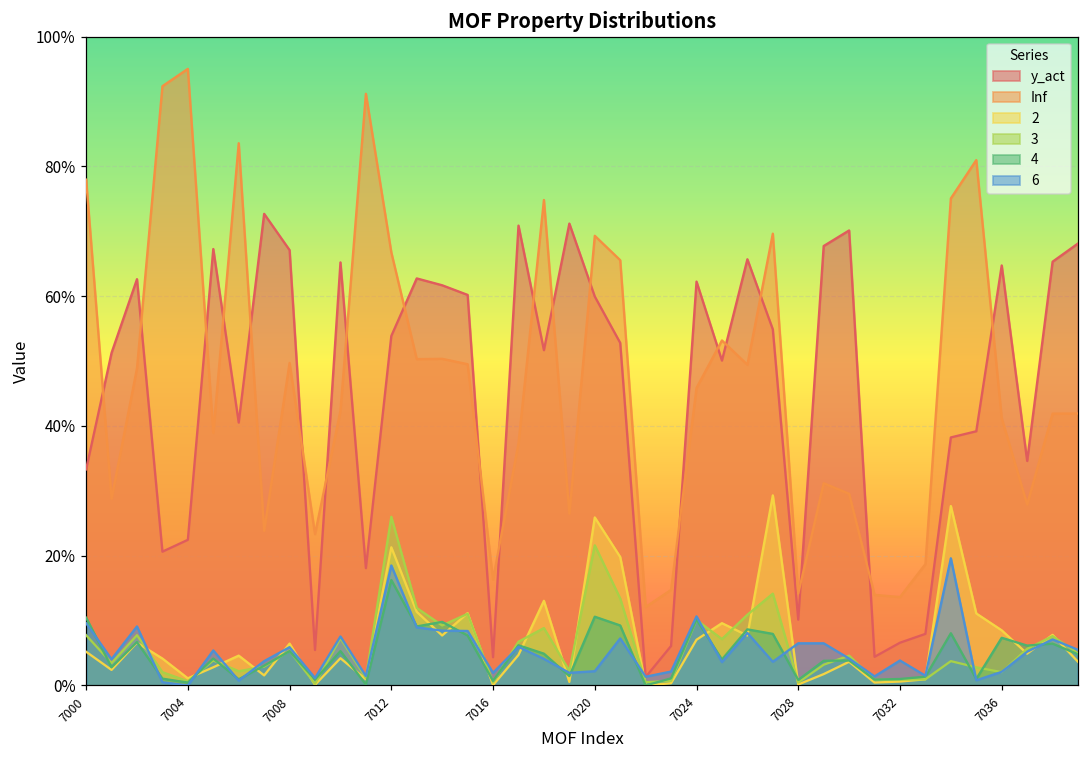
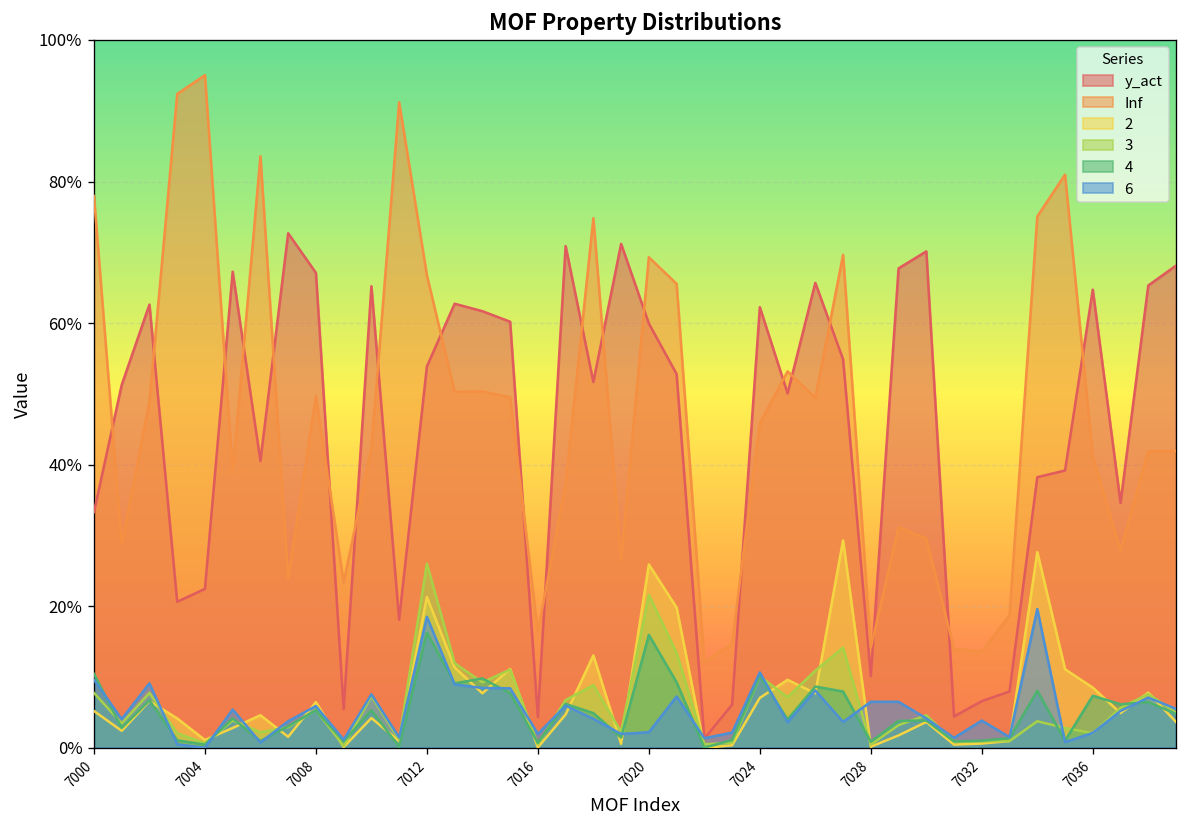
  {
    "3": {
      "7000": "8%",
      "7012": "26%",
      "7020": "22%"
    },
    "4": {
      "7000": "10%",
      "7012": "16%",
-     "7020": "11%",
+     "7020": "16%",
      "7036": "7%"
    },
    "6": {
      "7000": "10%",
      "7004": "0%",
      "7008": "6%",
      "7012": "19%",
      "7016": "2%",
      "7020": "2%",
      "7024": "11%",
      "7028": "7%",
      "7032": "4%"
    }
  }
